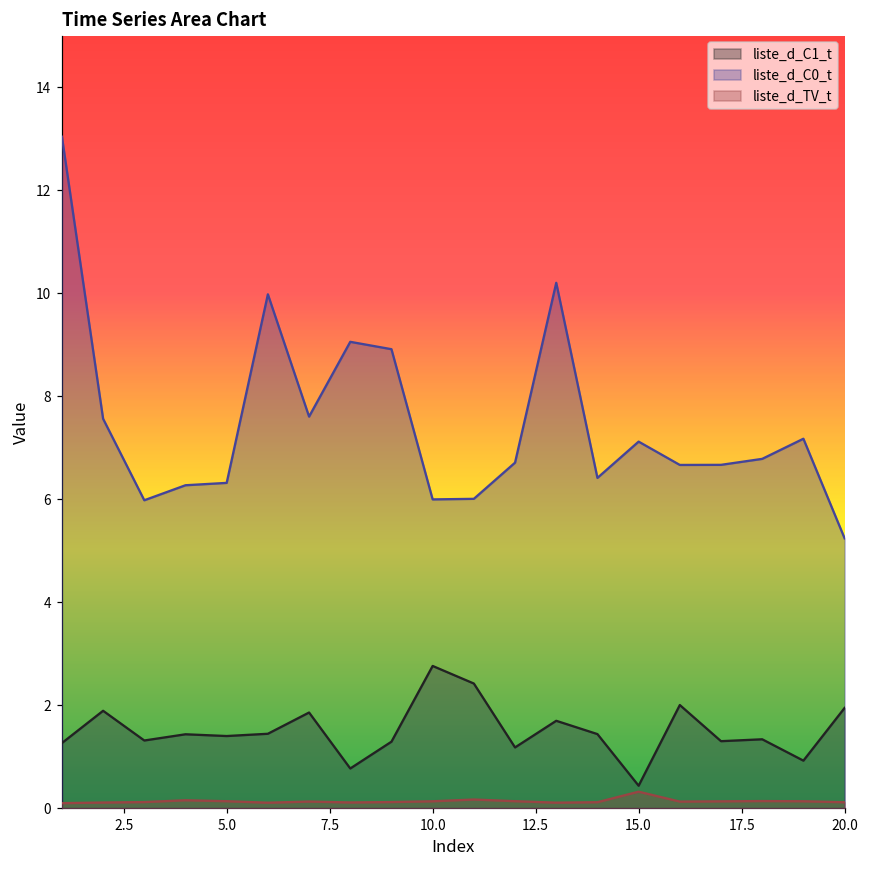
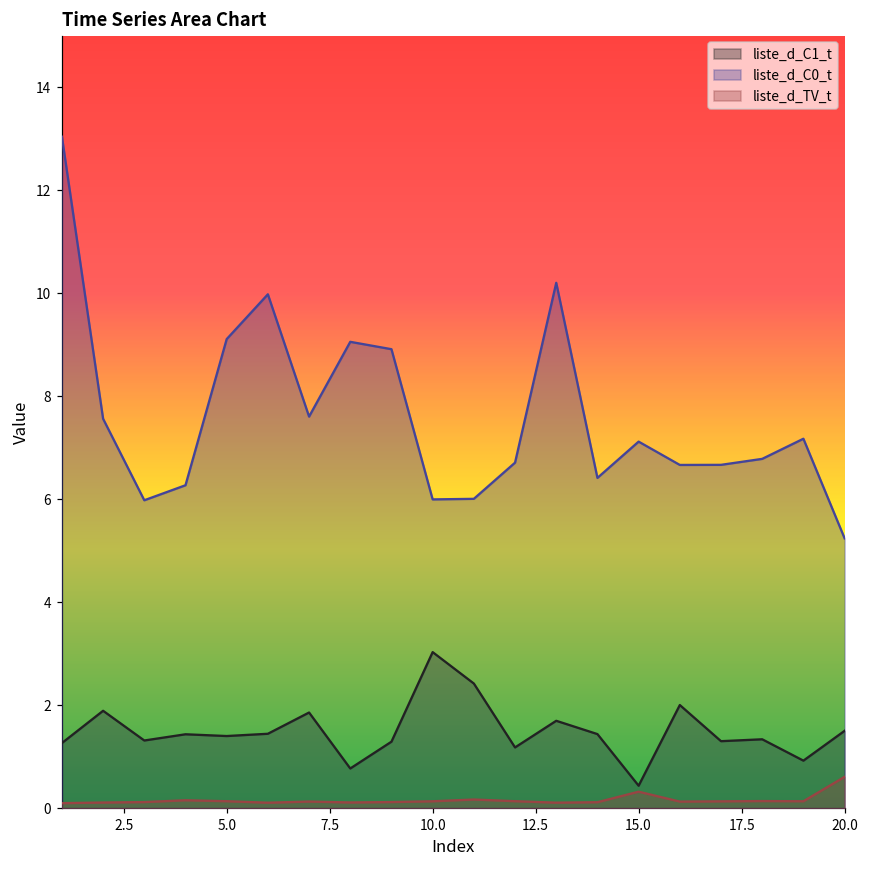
  {
    "liste_d_C1_t": {
      "5.0": 1.4,
-     "10.0": 2.8,
+     "10.0": 3.0,
      "15.0": 0.4,
-     "20.0": 1.9
+     "20.0": 1.5
    },
    "liste_d_C0_t": {
-     "5.0": 6.3,
+     "5.0": 9.1,
      "10.0": 6.0,
      "15.0": 7.1,
      "20.0": 5.2
    },
    "liste_d_TV_t": {
      "5.0": 0.1,
      "10.0": 0.1,
      "15.0": 0.3,
-     "20.0": 0.1
+     "20.0": 0.6
    }
  }
